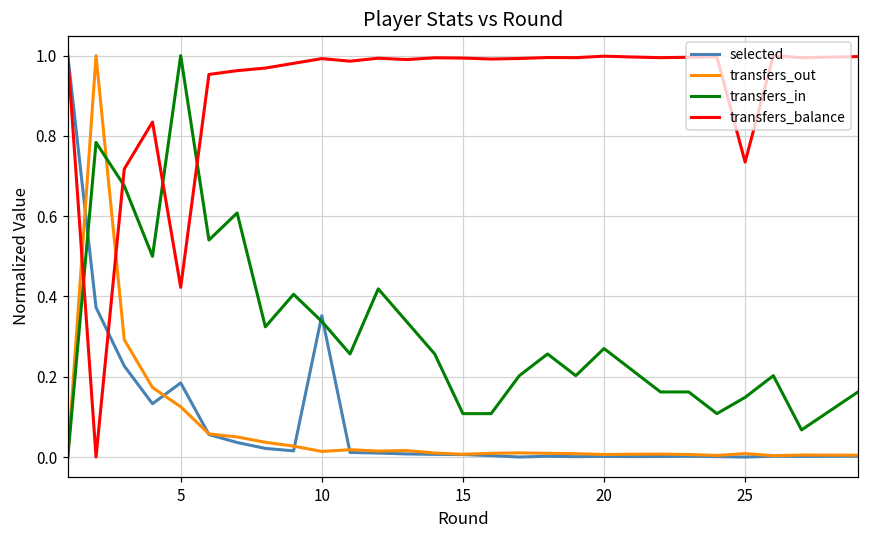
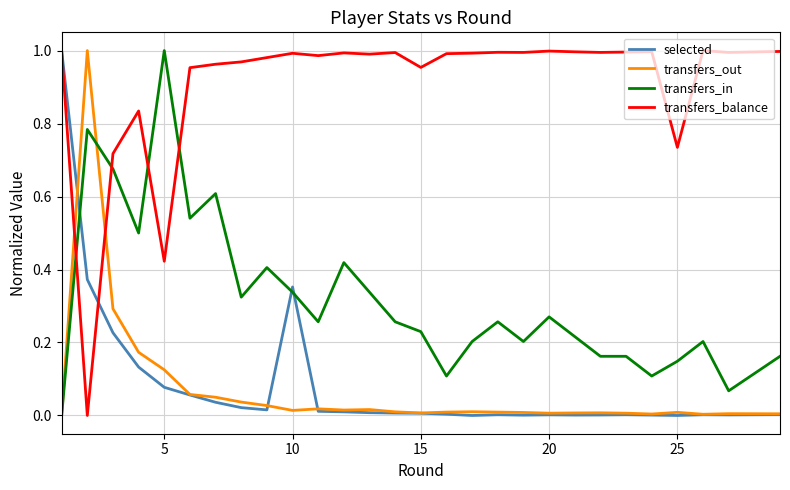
  {
    "selected": {
-     "5": 0.18,
+     "5": 0.08,
      "10": 0.35,
      "25": 0.00
    },
    "transfers_out": {
      "5": 0.13,
      "10": 0.01,
      "25": 0.01
    },
    "transfers_in": {
      "5": 1.00,
      "10": 0.34,
-     "15": 0.11,
+     "15": 0.23,
      "20": 0.27,
      "25": 0.15
    },
    "transfers_balance": {
      "5": 0.42,
      "10": 0.99,
-     "15": 0.99,
+     "15": 0.95,
      "20": 1.00,
      "25": 0.73
    }
  }
